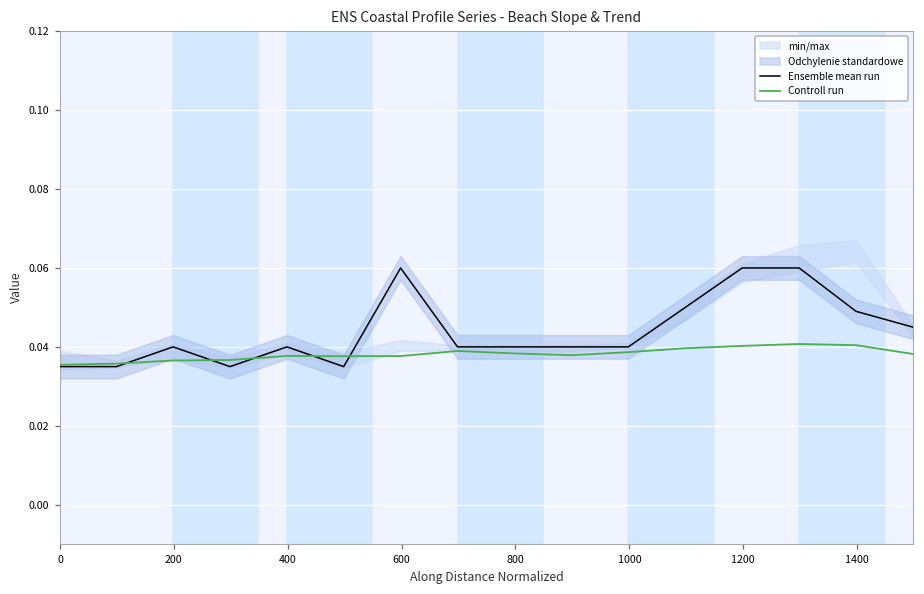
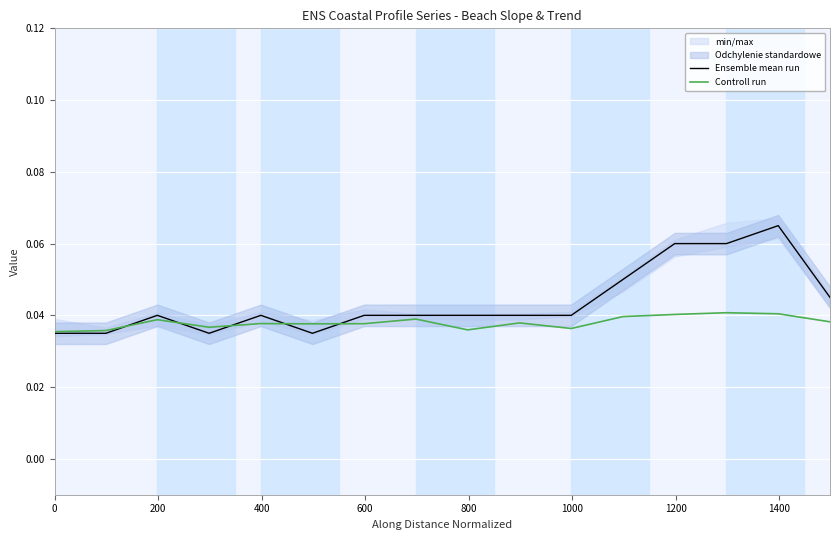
  {
    "Ensemble mean run": {
      "400": 0.040,
-     "600": 0.06,
+     "600": 0.04,
      "1000": 0.040,
      "1200": 0.060,
-     "1400": 0.049
+     "1400": 0.065
    },
    "Controll run": {
-     "200": 0.037,
+     "200": 0.039,
      "400": 0.038,
      "600": 0.038,
-     "800": 0.038,
-     "1000": 0.039,
+     "800": 0.036,
+     "1000": 0.036,
      "1200": 0.040,
      "1400": 0.040
    }
  }
